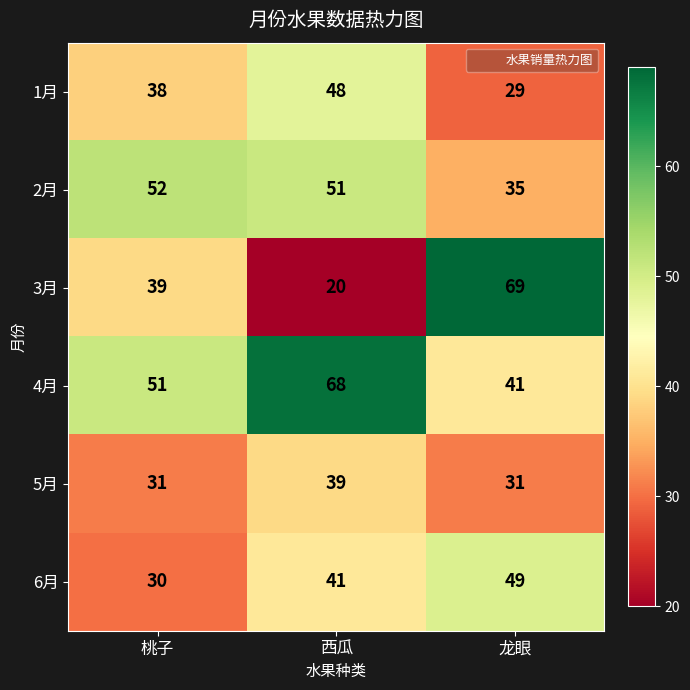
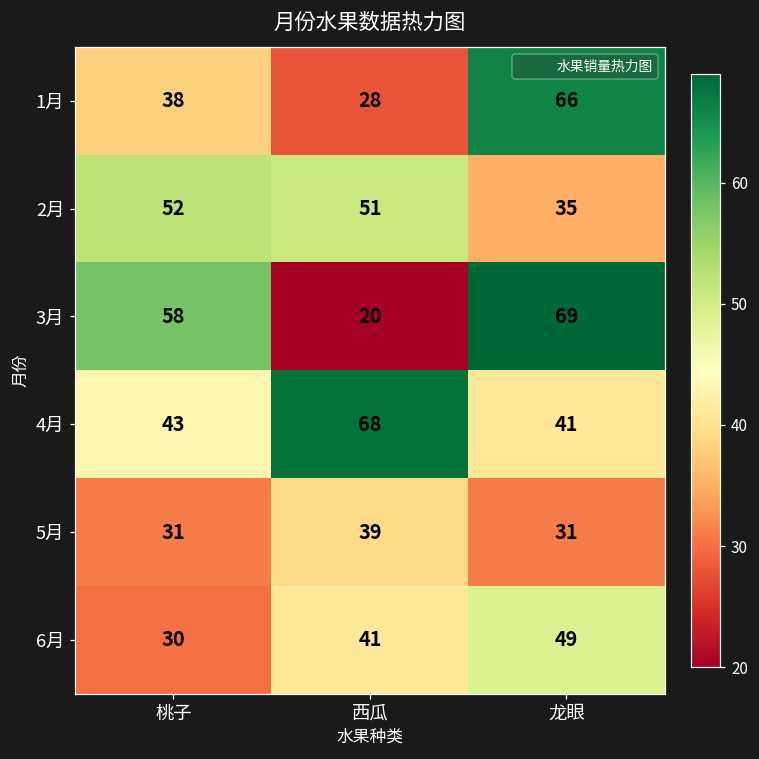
  {
    "1月": {
      "桃子": 38,
-     "西瓜": 48,
-     "龙眼": 29
+     "西瓜": 28,
+     "龙眼": 66
    },
    "2月": {
      "桃子": 52,
      "西瓜": 51,
      "龙眼": 35
    },
    "3月": {
-     "桃子": 39,
+     "桃子": 58,
      "西瓜": 20,
      "龙眼": 69
    },
    "4月": {
-     "桃子": 51,
+     "桃子": 43,
      "西瓜": 68,
      "龙眼": 41
    },
    "5月": {
      "桃子": 31,
      "西瓜": 39,
      "龙眼": 31
    },
    "6月": {
      "桃子": 30,
      "西瓜": 41,
      "龙眼": 49
    }
  }
